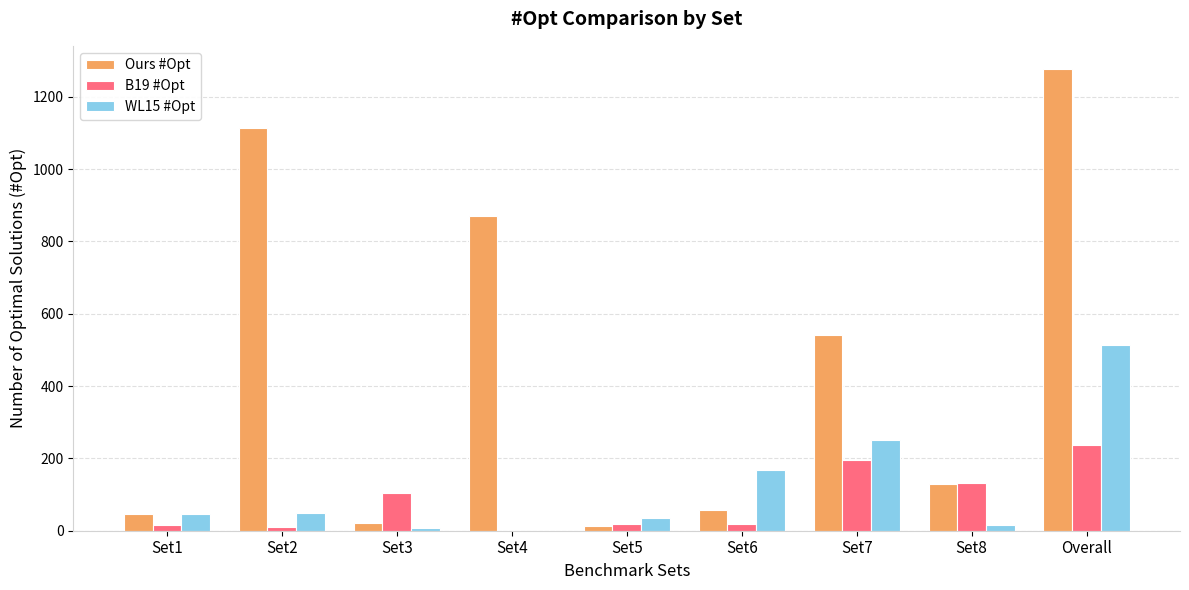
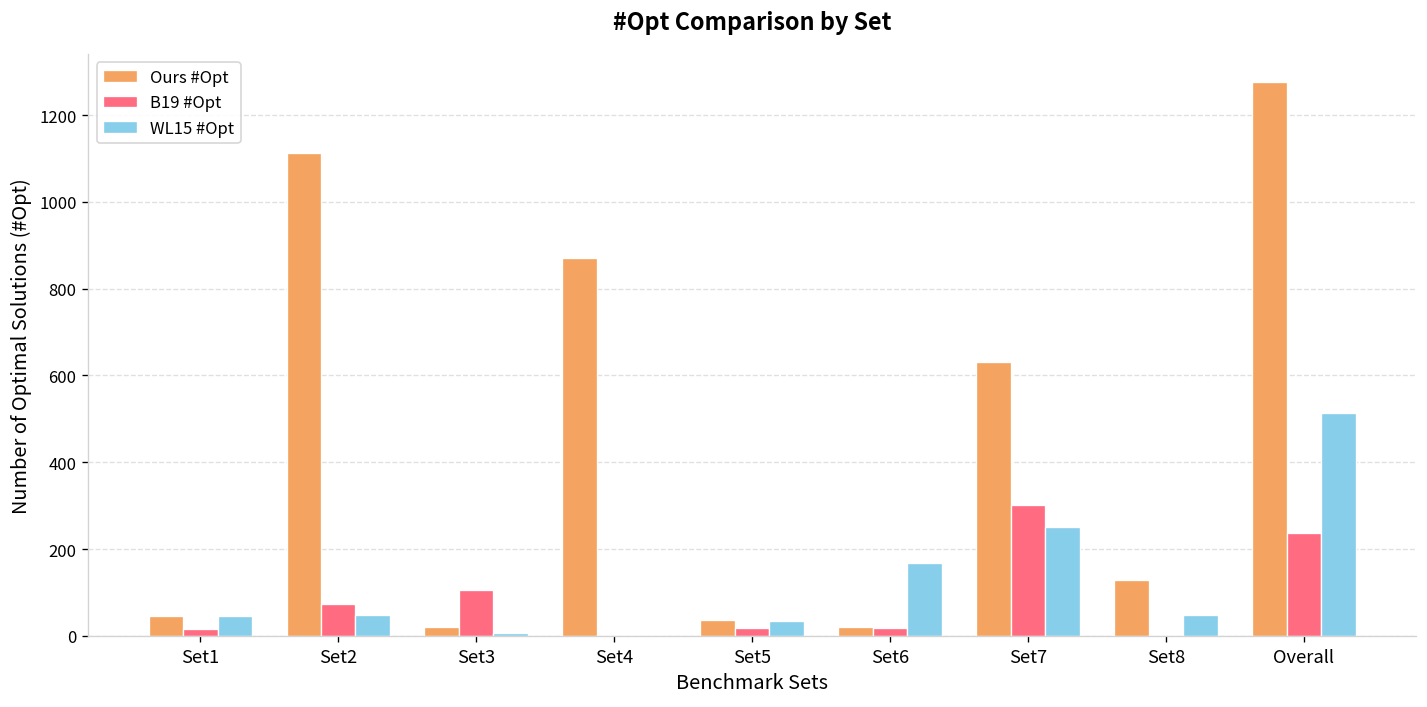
  {
    "Ours #Opt": {
      "Set1": 50,
      "Set2": 1110,
      "Set3": 20,
      "Set4": 870,
-     "Set5": 10,
-     "Set6": 60,
-     "Set7": 540,
+     "Set5": 40,
+     "Set6": 20,
+     "Set7": 630,
      "Set8": 130,
      "Overall": 1280
    },
    "B19 #Opt": {
      "Set1": 20,
-     "Set2": 10,
+     "Set2": 70,
      "Set3": 110,
      "Set4": 0,
      "Set5": 20,
      "Set6": 20,
-     "Set7": 200,
-     "Set8": 130,
+     "Set7": 300,
+     "Set8": 0,
      "Overall": 240
    },
    "WL15 #Opt": {
      "Set1": 50,
      "Set2": 50,
      "Set3": 10,
      "Set4": 0,
      "Set5": 30,
      "Set6": 170,
      "Set7": 250,
-     "Set8": 20,
+     "Set8": 50,
      "Overall": 510
    }
  }
